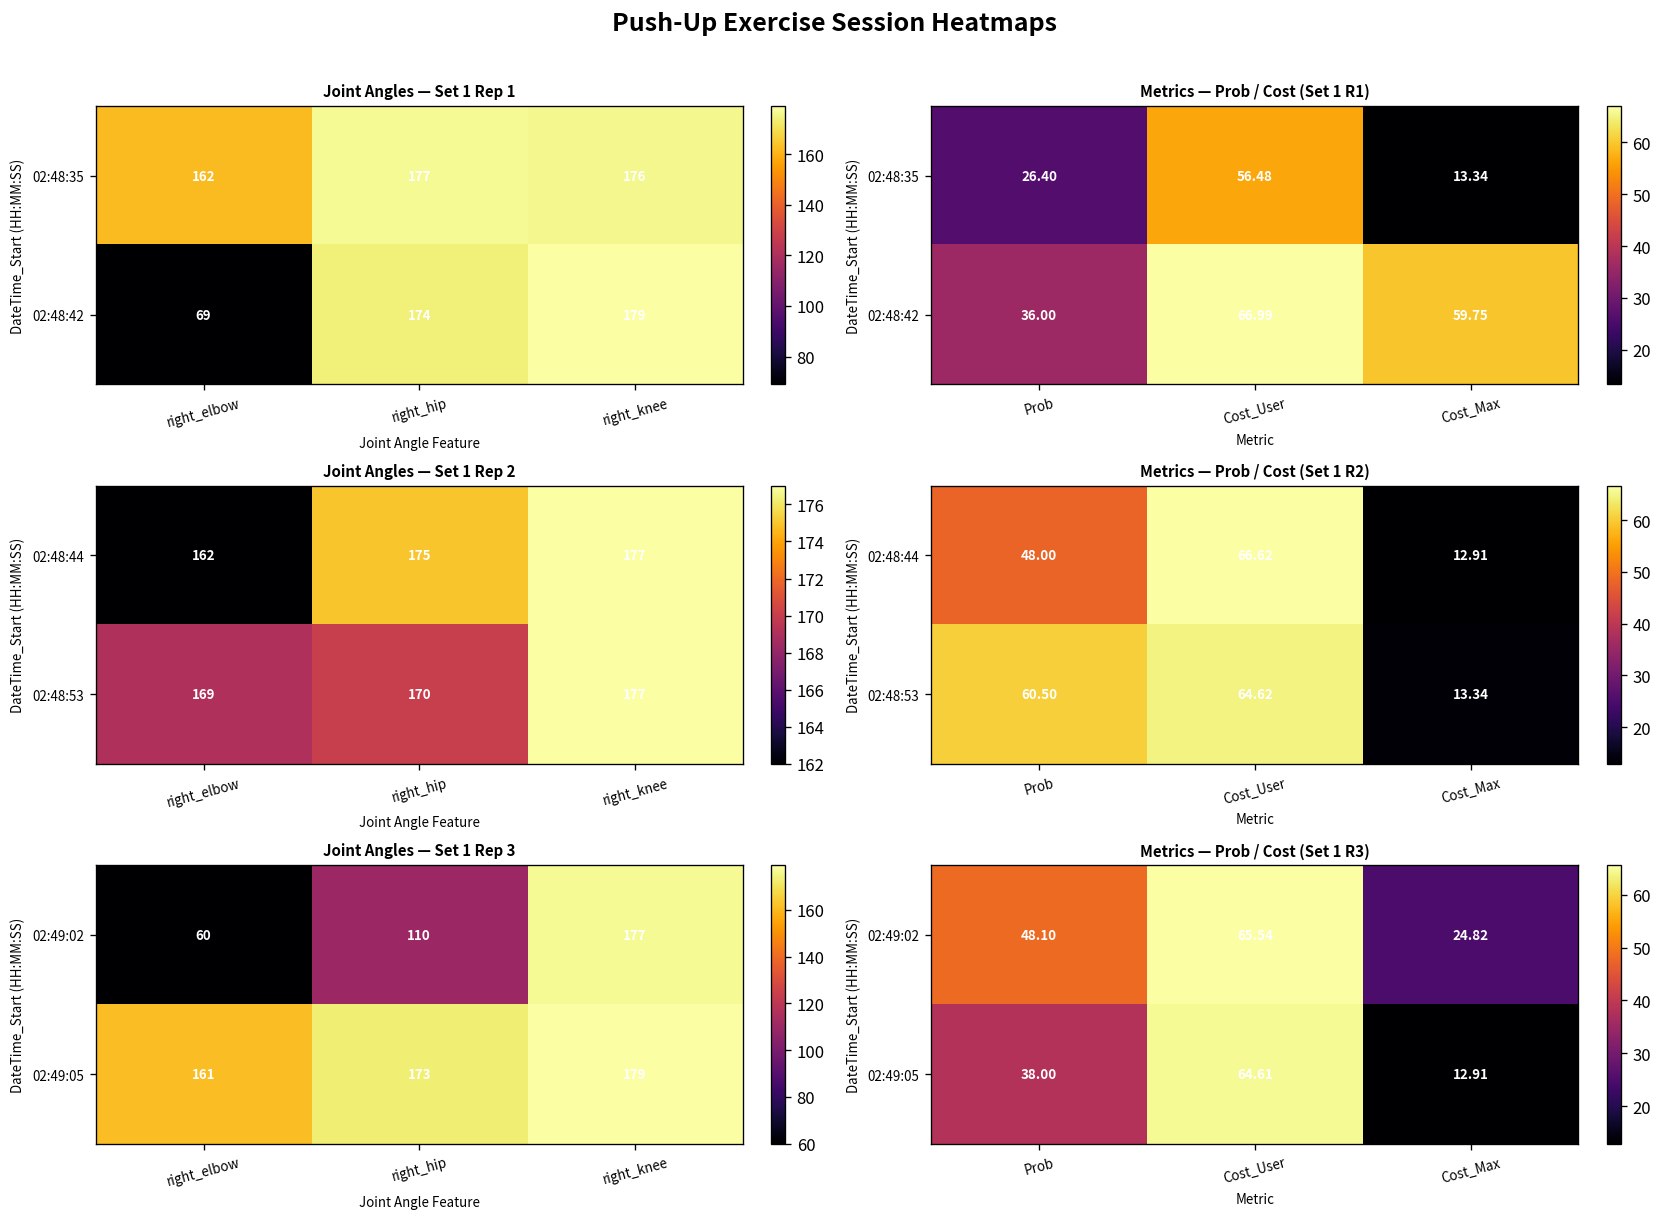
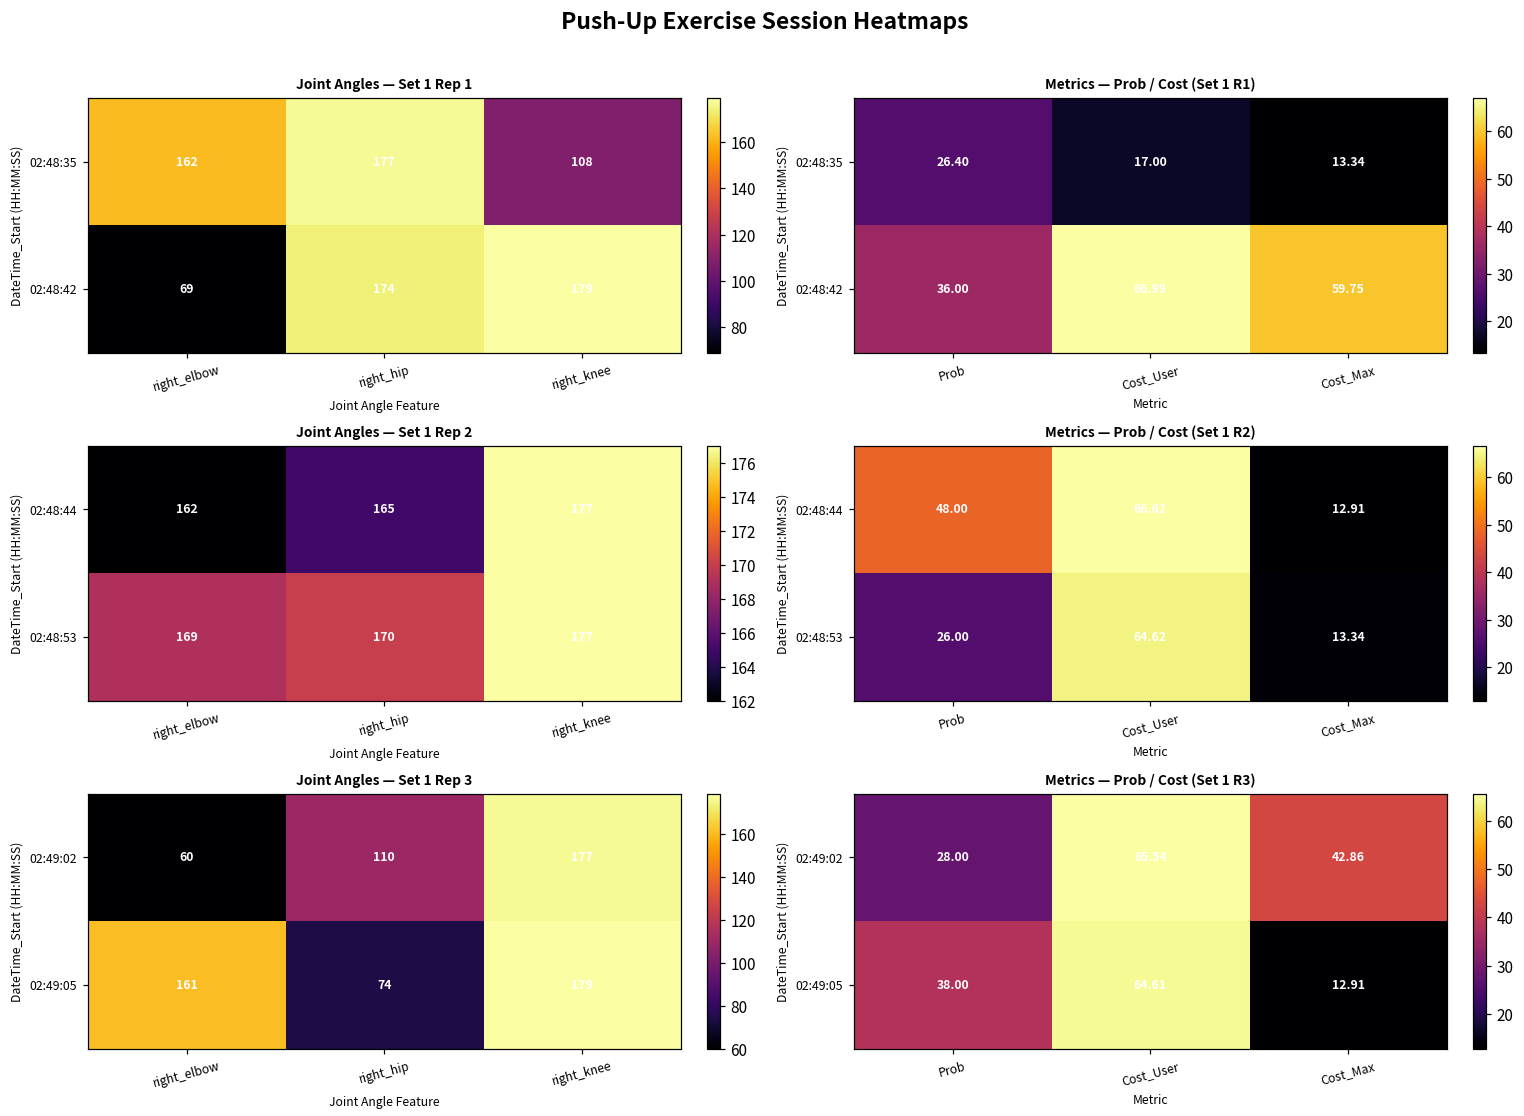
  {
    "Joint Angles — Set 1 Rep 1": {
      "02:48:35": {
        "right_elbow": 162,
        "right_hip": 177,
-       "right_knee": 176
+       "right_knee": 108
      },
      "02:48:42": {
        "right_elbow": 69,
        "right_hip": 174,
        "right_knee": 179
      }
    },
    "Metrics — Prob / Cost (Set 1 R1)": {
      "02:48:35": {
        "Prob": 26.40,
-       "Cost_User": 56.48,
+       "Cost_User": 17.00,
        "Cost_Max": 13.34
      },
      "02:48:42": {
        "Prob": 36.00,
        "Cost_User": 66.99,
        "Cost_Max": 59.75
      }
    },
    "Joint Angles — Set 1 Rep 2": {
      "02:48:44": {
        "right_elbow": 162,
-       "right_hip": 175,
+       "right_hip": 165,
        "right_knee": 177
      },
      "02:48:53": {
        "right_elbow": 169,
        "right_hip": 170,
        "right_knee": 177
      }
    },
    "Metrics — Prob / Cost (Set 1 R2)": {
      "02:48:44": {
        "Prob": 48.00,
        "Cost_User": 66.62,
        "Cost_Max": 12.91
      },
      "02:48:53": {
-       "Prob": 60.50,
+       "Prob": 26.00,
        "Cost_User": 64.62,
        "Cost_Max": 13.34
      }
    },
    "Joint Angles — Set 1 Rep 3": {
      "02:49:02": {
        "right_elbow": 60,
        "right_hip": 110,
        "right_knee": 177
      },
      "02:49:05": {
        "right_elbow": 161,
-       "right_hip": 173,
+       "right_hip": 74,
        "right_knee": 179
      }
    },
    "Metrics — Prob / Cost (Set 1 R3)": {
      "02:49:02": {
-       "Prob": 48.10,
+       "Prob": 28.00,
        "Cost_User": 65.54,
-       "Cost_Max": 24.82
+       "Cost_Max": 42.86
      },
      "02:49:05": {
        "Prob": 38.00,
        "Cost_User": 64.61,
        "Cost_Max": 12.91
      }
    }
  }
